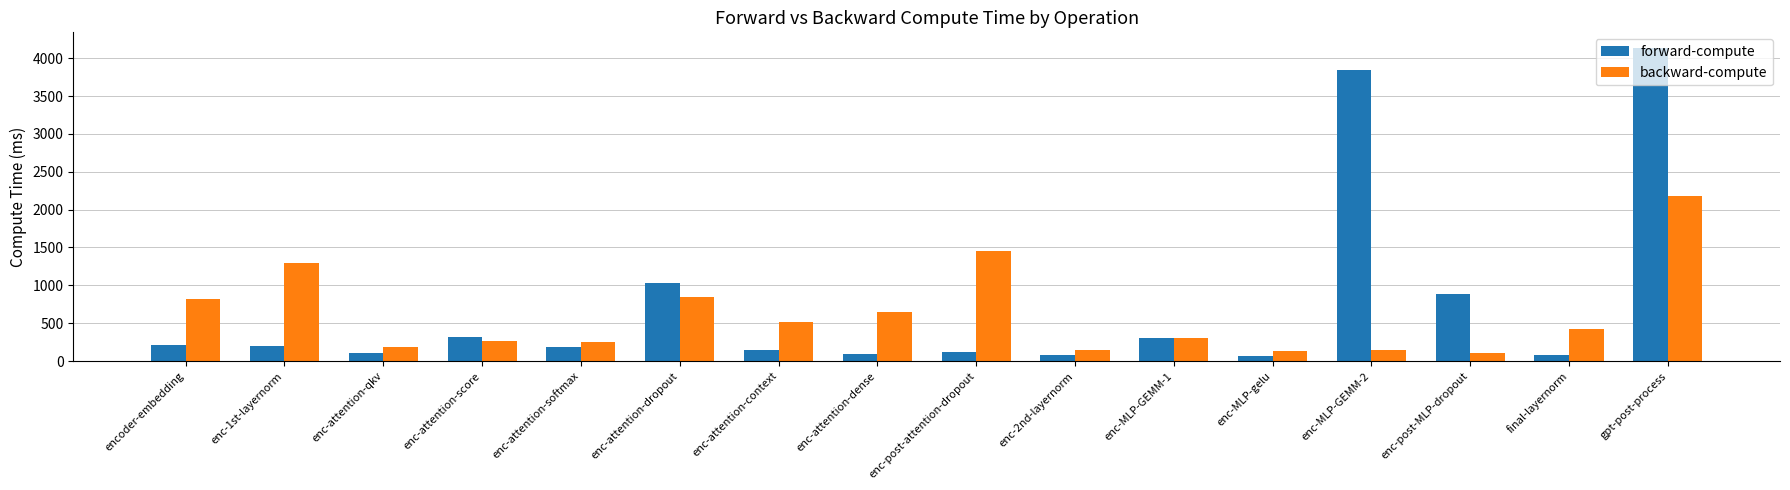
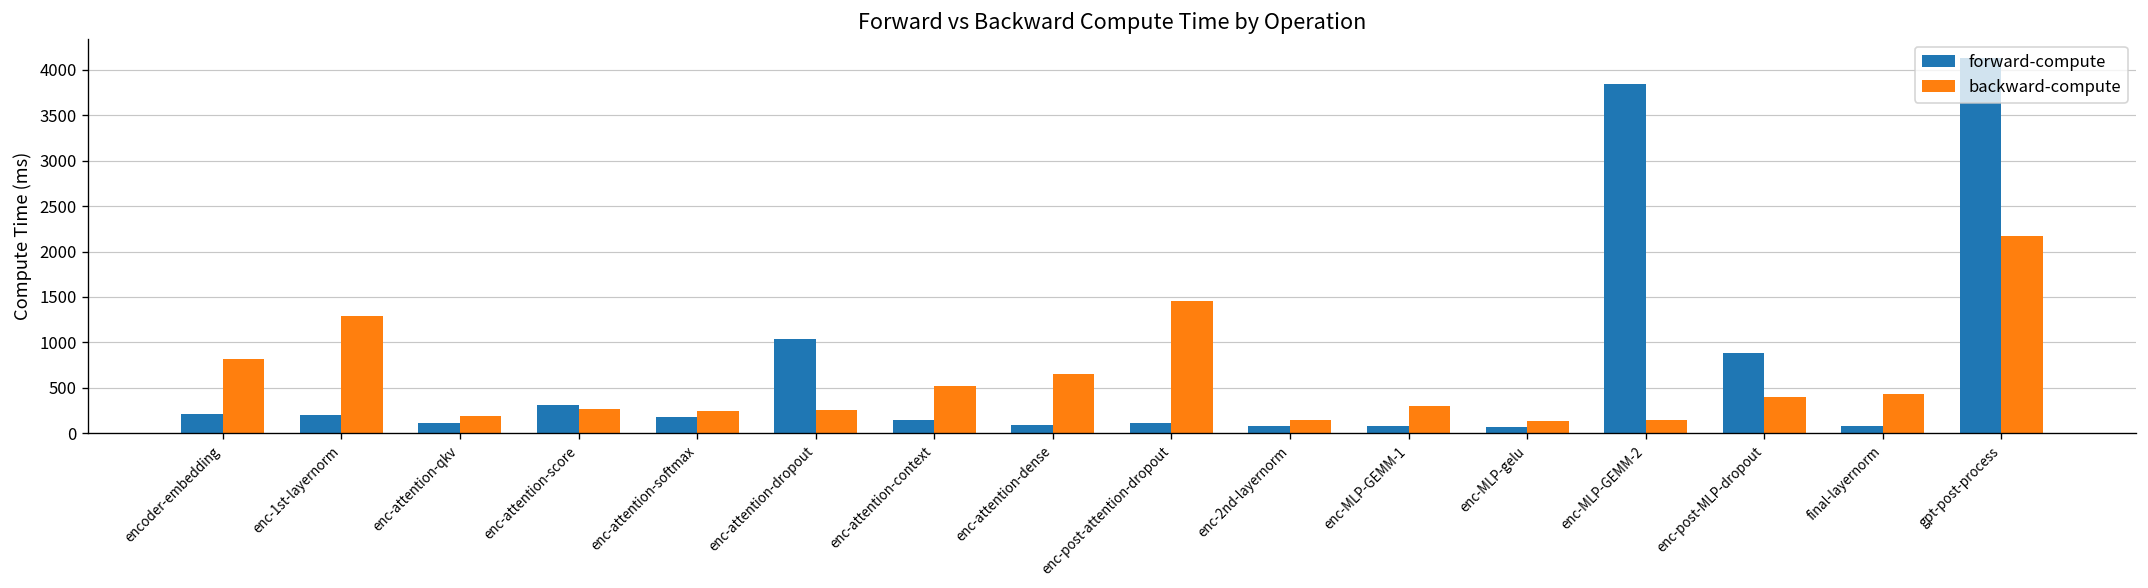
  {
    "forward-compute": {
      "encoder-embedding": 200,
      "enc-1st-layernorm": 200,
      "enc-attention-qkv": 100,
      "enc-attention-score": 300,
      "enc-attention-softmax": 200,
      "enc-attention-dropout": 1000,
      "enc-attention-context": 100,
      "enc-attention-dense": 100,
      "enc-post-attention-dropout": 100,
      "enc-2nd-layernorm": 100,
-     "enc-MLP-GEMM-1": 300,
+     "enc-MLP-GEMM-1": 100,
      "enc-MLP-gelu": 100,
      "enc-MLP-GEMM-2": 3800,
      "enc-post-MLP-dropout": 900,
      "final-layernorm": 100
    },
    "backward-compute": {
      "encoder-embedding": 800,
      "enc-1st-layernorm": 1300,
      "enc-attention-qkv": 200,
      "enc-attention-score": 300,
      "enc-attention-softmax": 200,
-     "enc-attention-dropout": 800,
+     "enc-attention-dropout": 300,
      "enc-attention-context": 500,
      "enc-attention-dense": 600,
      "enc-post-attention-dropout": 1500,
      "enc-2nd-layernorm": 100,
      "enc-MLP-GEMM-1": 300,
      "enc-MLP-gelu": 100,
      "enc-MLP-GEMM-2": 100,
-     "enc-post-MLP-dropout": 100,
+     "enc-post-MLP-dropout": 400,
      "final-layernorm": 400,
      "gpt-post-process": 2200
    }
  }
